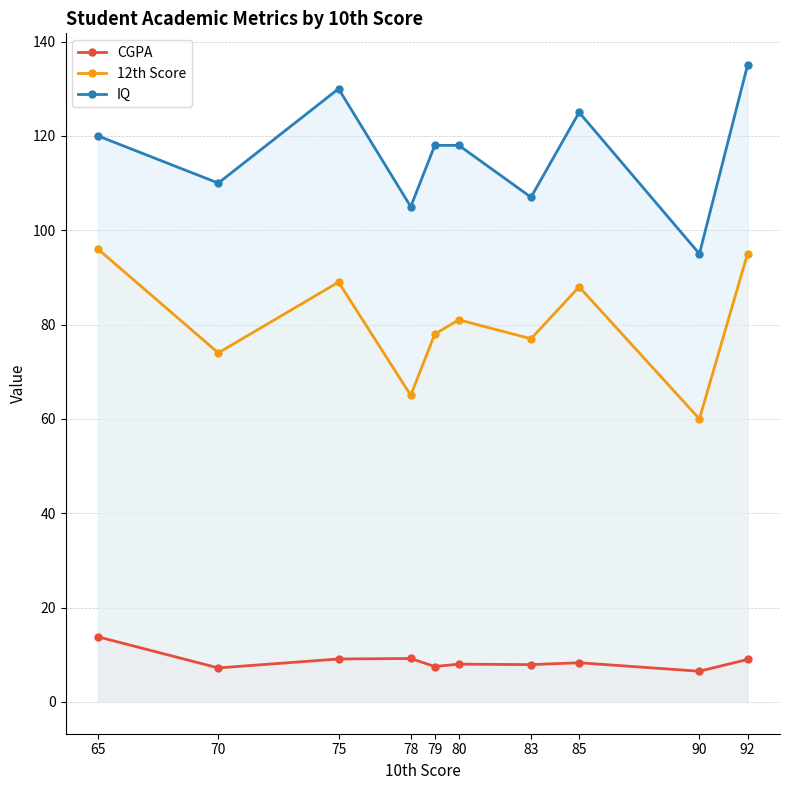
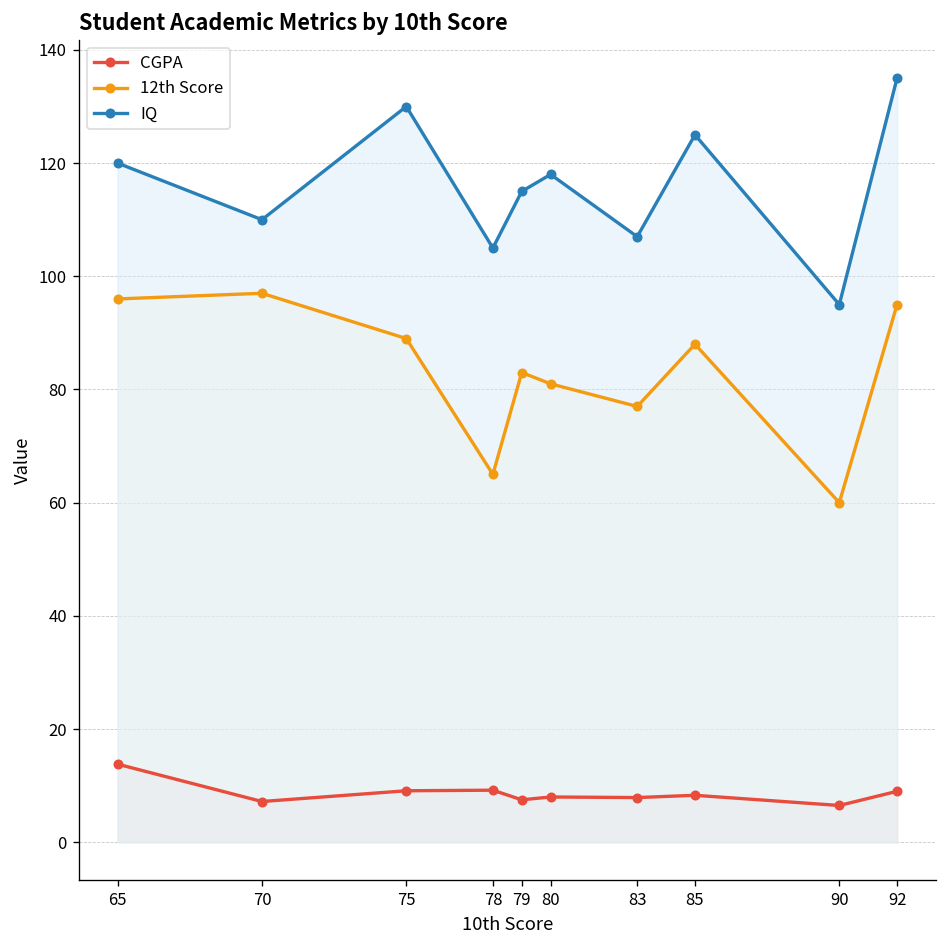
  {
    "CGPA": {
      "65": 14,
      "70": 7,
      "75": 9,
      "78": 9,
      "79": 8,
      "80": 8,
      "83": 8,
      "85": 8,
      "90": 7,
      "92": 9
    },
    "12th Score": {
      "65": 96,
-     "70": 74,
+     "70": 97,
      "75": 89,
      "78": 65,
-     "79": 78,
+     "79": 83,
      "80": 81,
      "83": 77,
      "85": 88,
      "90": 60,
      "92": 95
    },
    "IQ": {
      "65": 120,
      "70": 110,
      "75": 130,
      "78": 105,
-     "79": 118,
+     "79": 115,
      "80": 118,
      "83": 107,
      "85": 125,
      "90": 95,
      "92": 135
    }
  }
